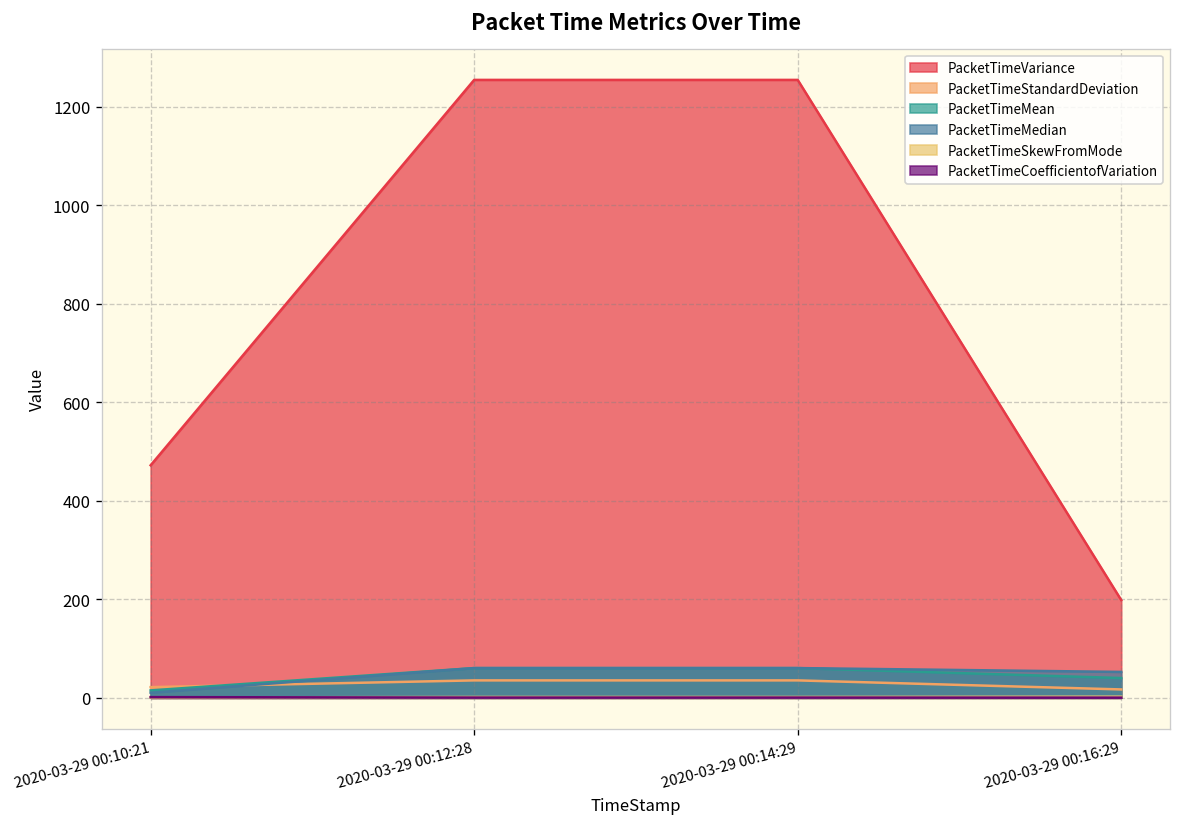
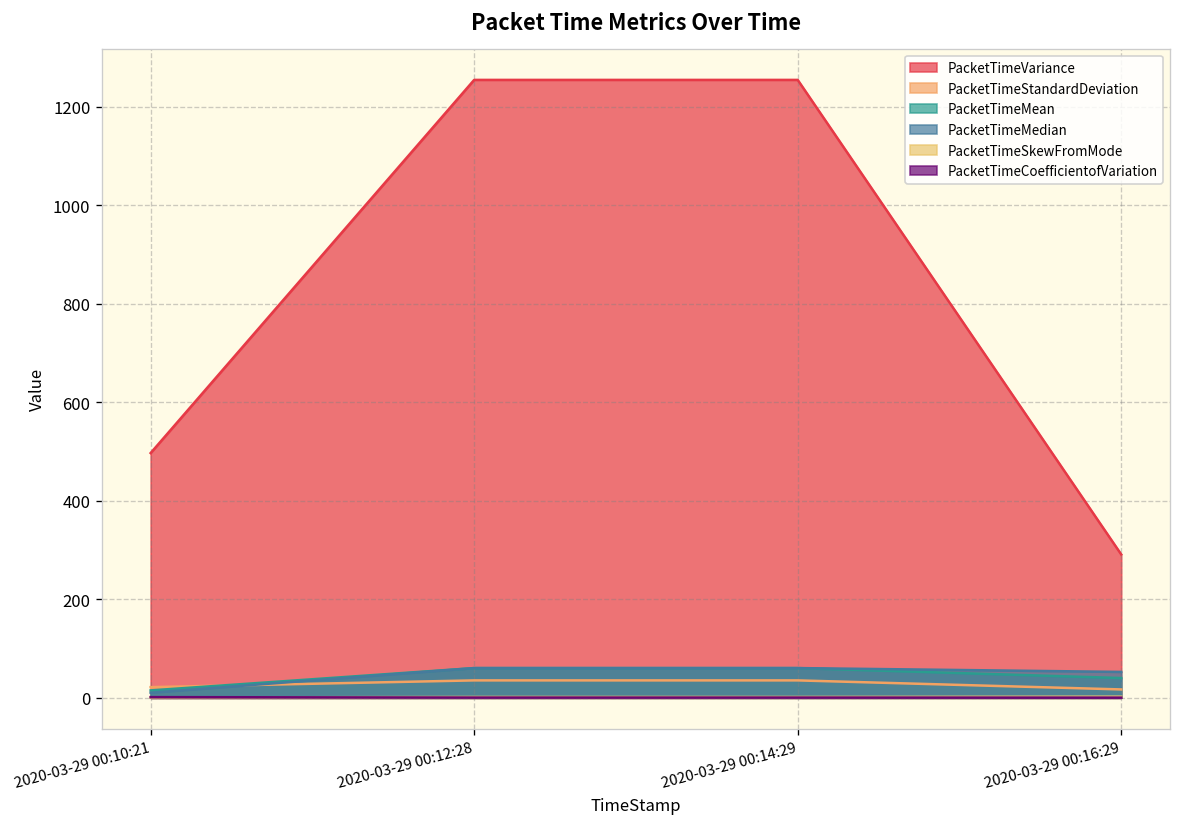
  {
    "PacketTimeVariance": {
-     "2020-03-29 00:10:21": 470,
+     "2020-03-29 00:10:21": 500,
      "2020-03-29 00:12:28": 1250,
      "2020-03-29 00:14:29": 1250,
-     "2020-03-29 00:16:29": 200
+     "2020-03-29 00:16:29": 290
    }
  }
